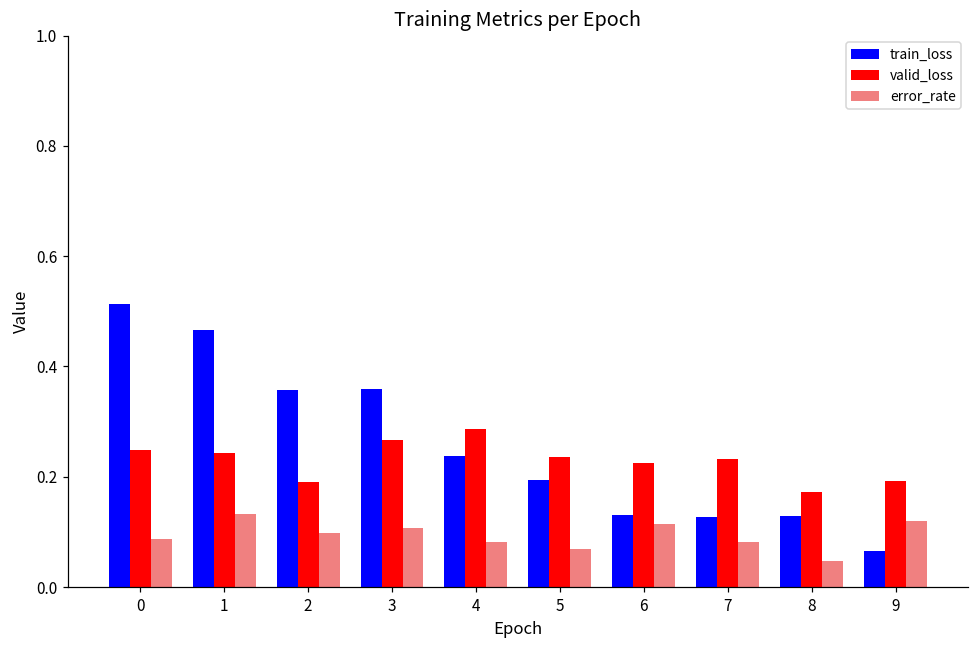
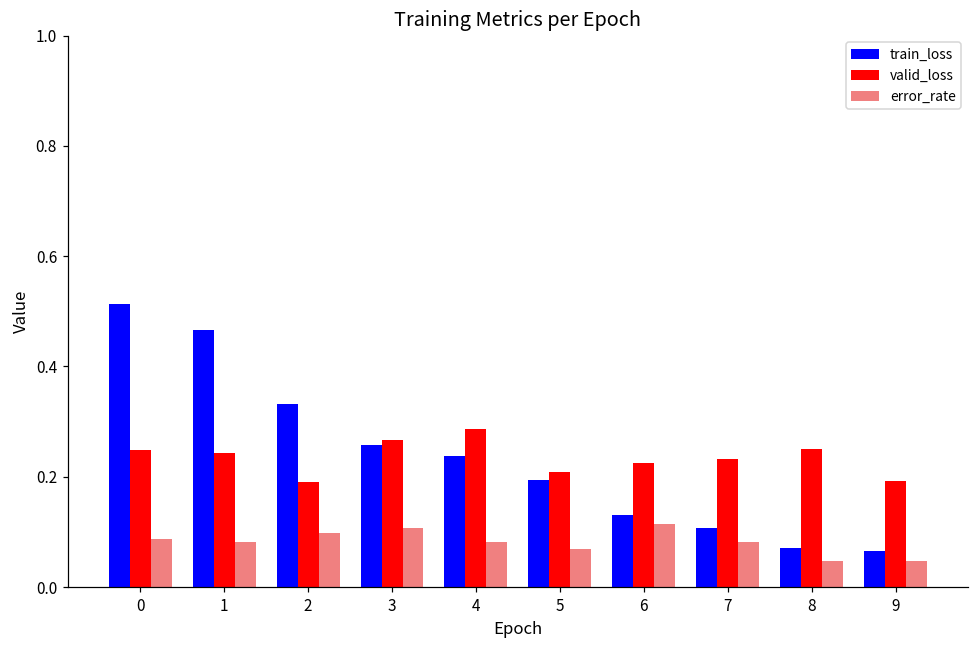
  {
    "train_loss": {
      "0": 0.51,
      "1": 0.47,
-     "2": 0.36,
-     "3": 0.36,
+     "2": 0.33,
+     "3": 0.26,
      "4": 0.24,
      "5": 0.19,
      "6": 0.13,
-     "7": 0.13,
-     "8": 0.13,
+     "7": 0.11,
+     "8": 0.07,
      "9": 0.07
    },
    "valid_loss": {
      "0": 0.25,
      "1": 0.24,
      "2": 0.19,
      "3": 0.27,
      "4": 0.29,
-     "5": 0.24,
+     "5": 0.21,
      "6": 0.22,
      "7": 0.23,
-     "8": 0.17,
+     "8": 0.25,
      "9": 0.19
    },
    "error_rate": {
      "0": 0.09,
-     "1": 0.13,
+     "1": 0.08,
      "2": 0.10,
      "3": 0.11,
      "4": 0.08,
      "5": 0.07,
      "6": 0.12,
      "7": 0.08,
      "8": 0.05,
-     "9": 0.12
+     "9": 0.05
    }
  }
